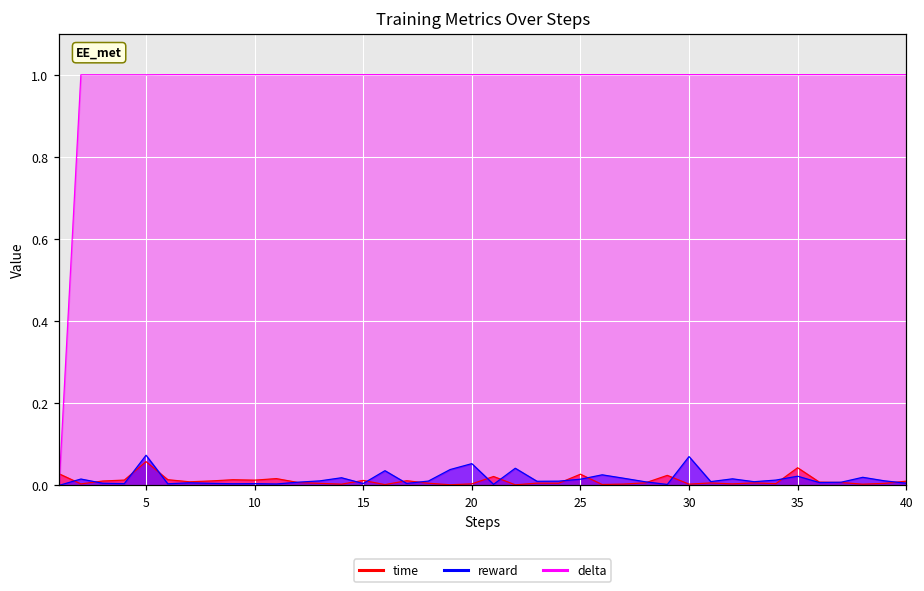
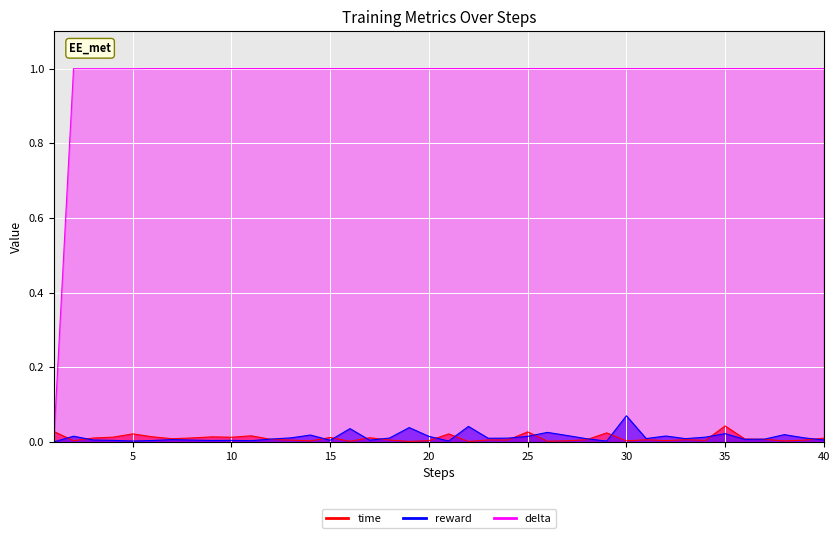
  {
    "time": {
-     "5": 0.06,
+     "5": 0.02,
      "10": 0.01,
      "15": 0.01,
      "20": 0.00,
      "25": 0.03,
      "30": 0.00,
      "35": 0.04
    },
    "reward": {
-     "5": 0.07,
+     "5": 0.00,
      "10": 0.00,
      "15": 0.00,
-     "20": 0.05,
+     "20": 0.01,
      "25": 0.01,
      "30": 0.07,
      "35": 0.02
    },
    "delta": {
      "5": 1.00,
      "10": 1.00,
      "15": 1.00,
      "20": 1.00,
      "25": 1.00,
      "30": 1.00,
      "35": 1.00,
      "40": 1.00
    }
  }
